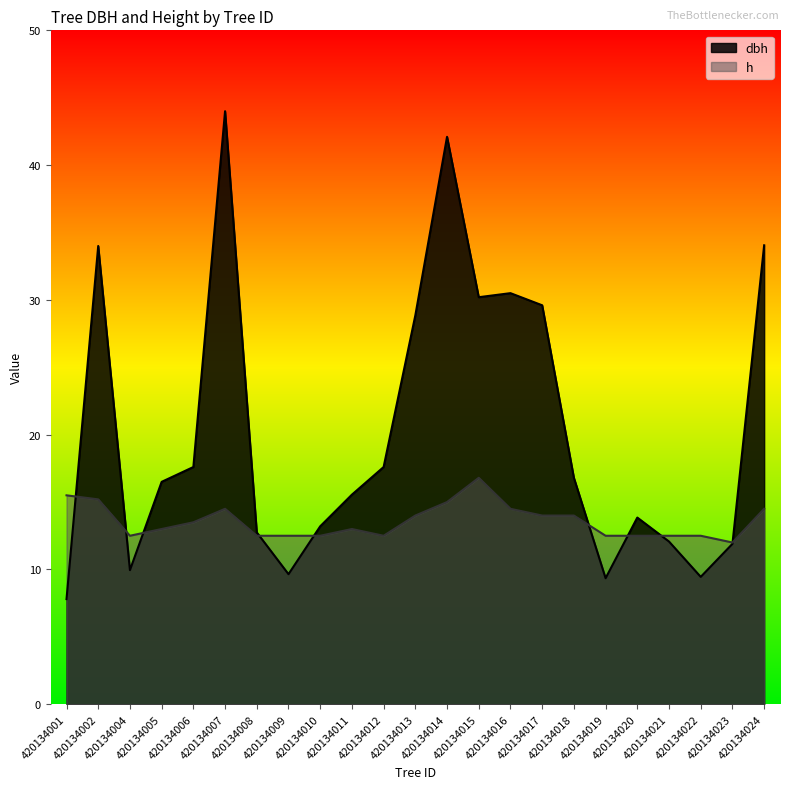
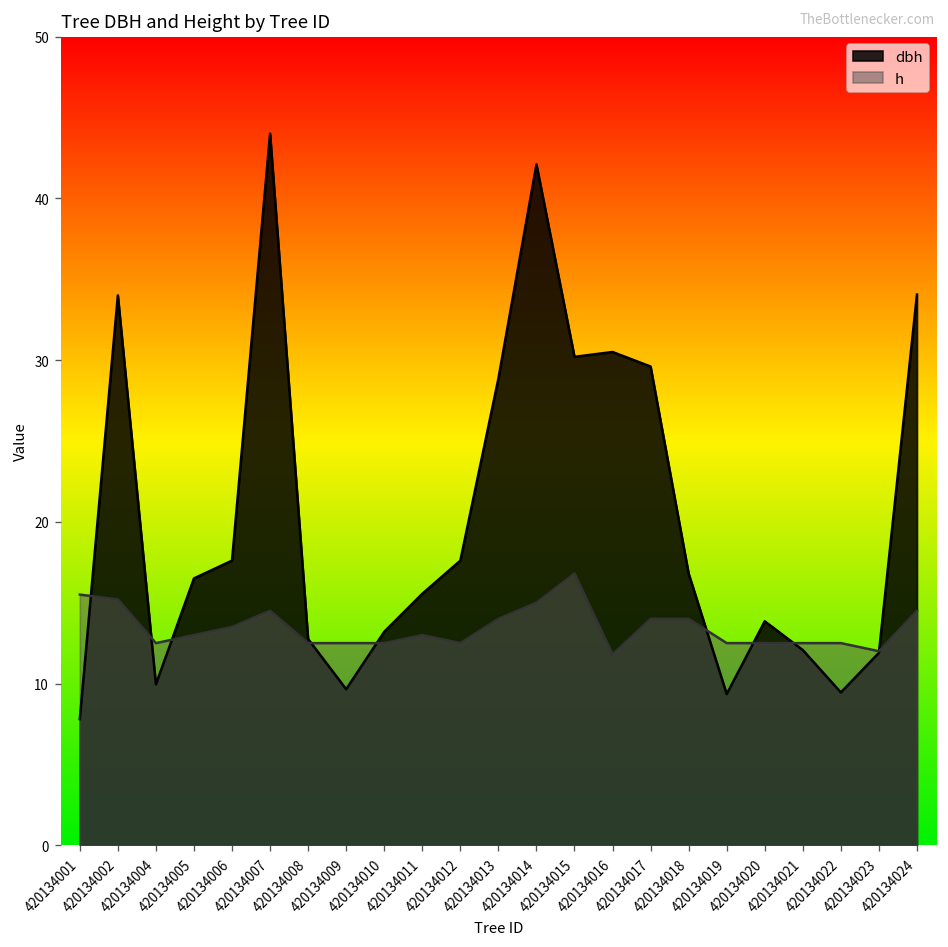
  {
    "dbh": {
      "420134001": 7.8,
      "420134002": 34.0,
      "420134004": 10.0,
      "420134005": 16.5,
      "420134006": 17.6,
      "420134007": 44.0,
      "420134008": 12.8,
      "420134009": 9.7,
      "420134010": 13.2,
      "420134011": 15.6,
      "420134012": 17.6,
      "420134013": 28.9,
      "420134014": 42.1,
      "420134015": 30.2,
      "420134016": 30.5,
      "420134017": 29.6,
      "420134018": 16.8,
      "420134019": 9.4,
      "420134020": 13.9,
      "420134021": 12.1,
      "420134022": 9.5,
      "420134024": 34.1
    },
    "h": {
      "420134001": 15.5,
      "420134002": 15.2,
      "420134004": 12.5,
      "420134005": 13.0,
      "420134006": 13.5,
      "420134007": 14.5,
      "420134008": 12.5,
      "420134009": 12.5,
      "420134010": 12.5,
      "420134011": 13.0,
      "420134012": 12.5,
      "420134013": 14.0,
      "420134014": 15.0,
      "420134015": 16.8,
-     "420134016": 14.5,
+     "420134016": 11.8,
      "420134017": 14.0,
      "420134018": 14.0,
      "420134019": 12.5,
      "420134020": 12.5,
      "420134021": 12.5,
      "420134022": 12.5,
      "420134024": 14.5
    }
  }
